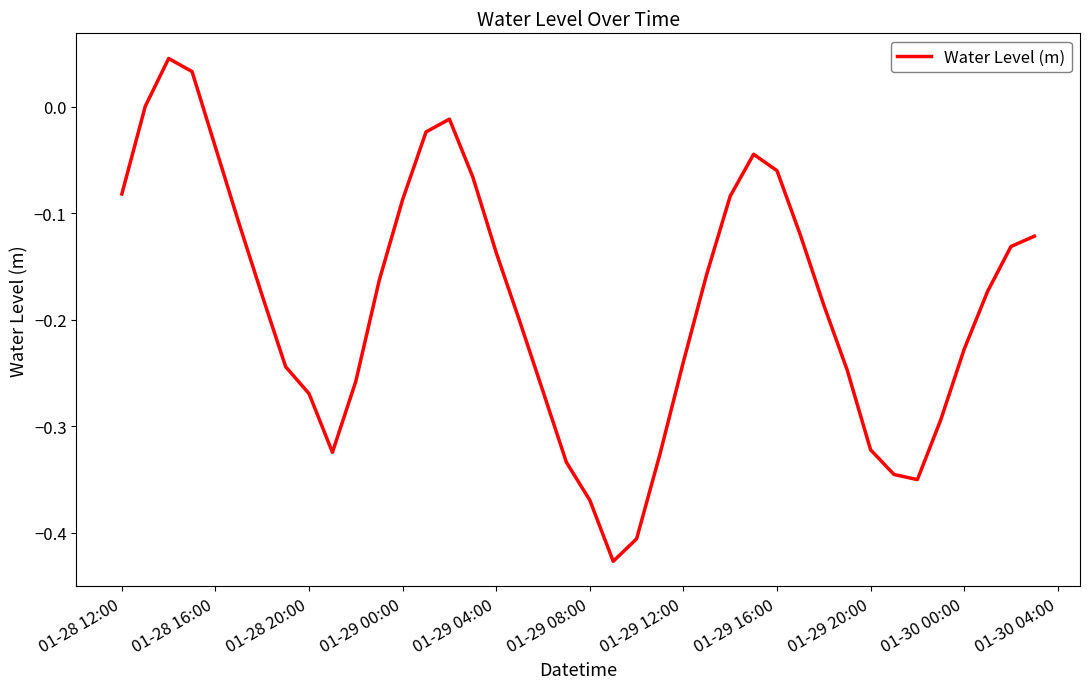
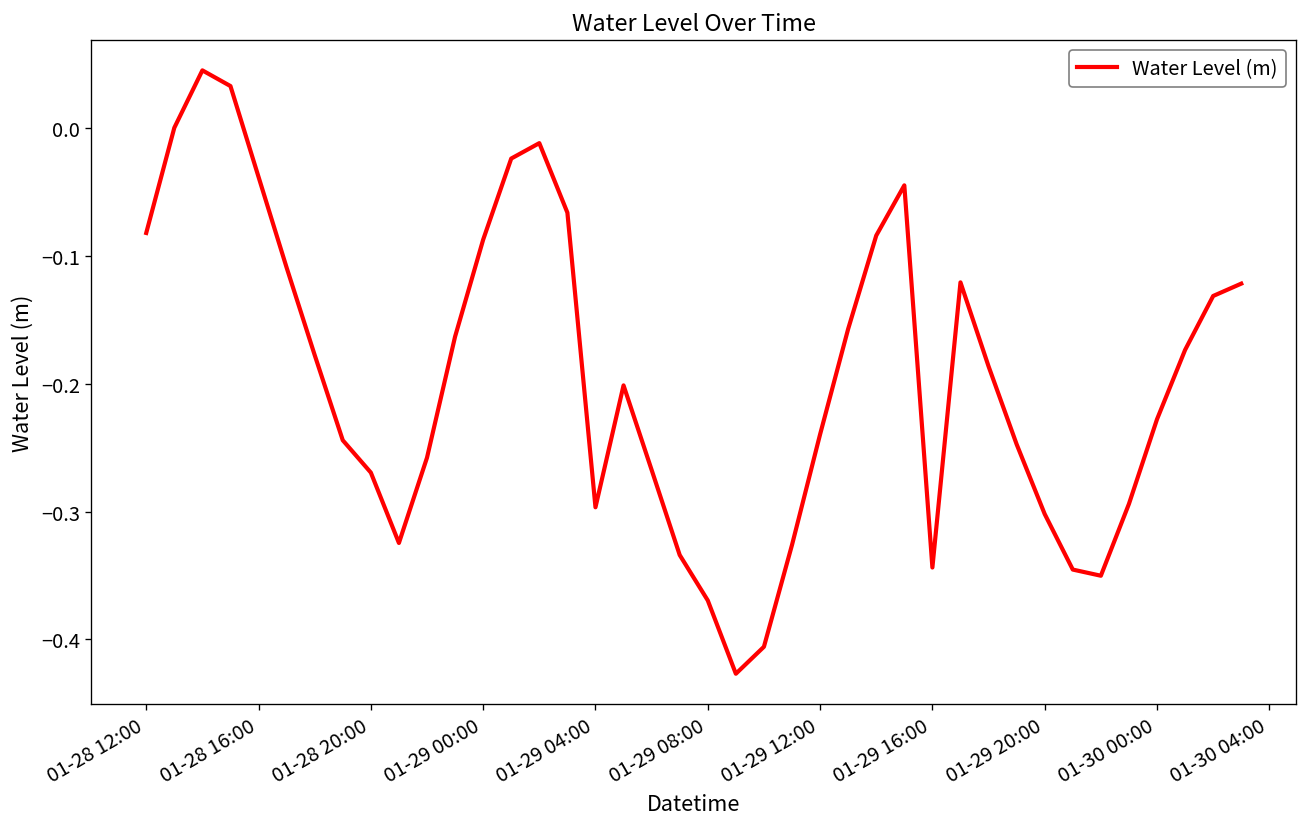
  {
    "01-28 12:00": -0.082,
    "01-28 16:00": -0.038,
    "01-28 20:00": -0.270,
    "01-29 00:00": -0.087,
-   "01-29 04:00": -0.137,
+   "01-29 04:00": -0.297,
    "01-29 08:00": -0.370,
    "01-29 12:00": -0.240,
-   "01-29 16:00": -0.060,
-   "01-29 20:00": -0.322,
+   "01-29 16:00": -0.344,
+   "01-29 20:00": -0.302,
    "01-30 00:00": -0.228
  }
